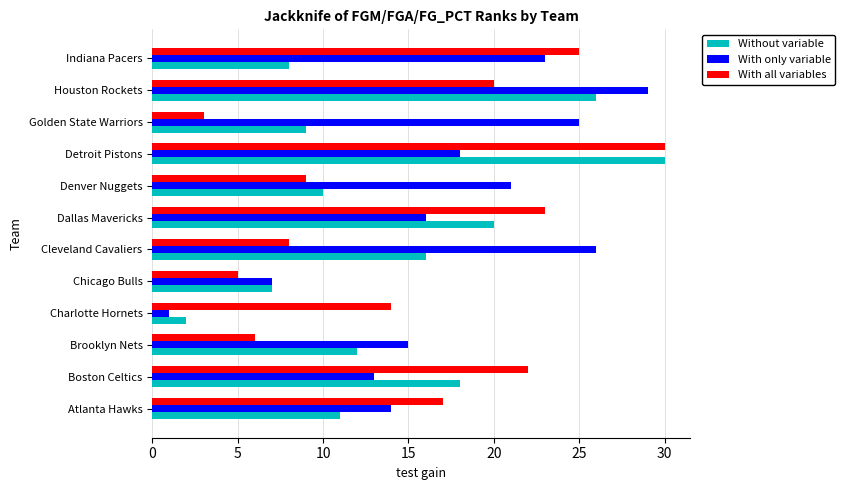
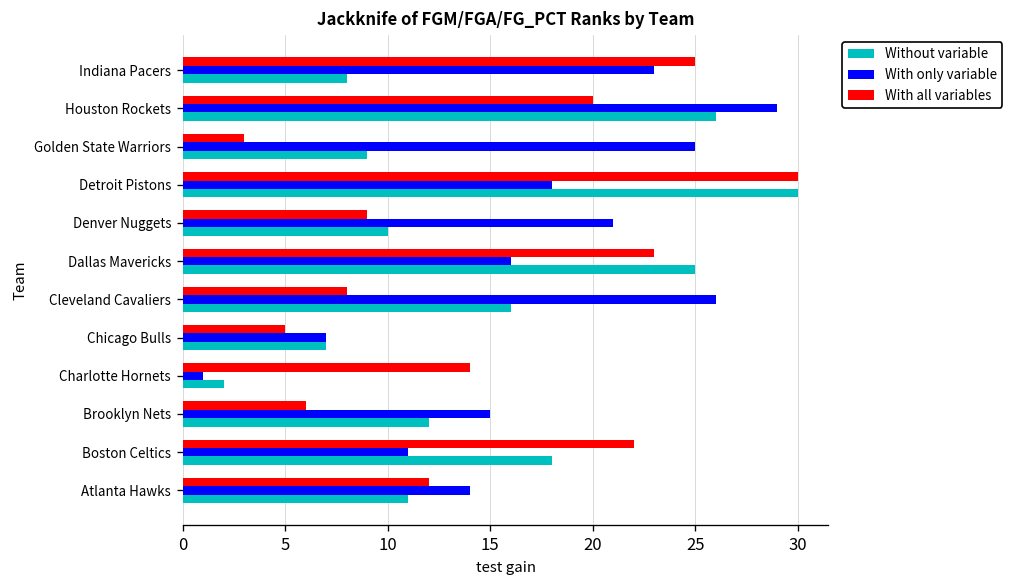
  {
    "Without variable": {
      "Indiana Pacers": 8,
      "Houston Rockets": 26,
      "Golden State Warriors": 9,
      "Detroit Pistons": 30,
      "Denver Nuggets": 10,
-     "Dallas Mavericks": 20,
+     "Dallas Mavericks": 25,
      "Cleveland Cavaliers": 16,
      "Chicago Bulls": 7,
      "Charlotte Hornets": 2,
      "Brooklyn Nets": 12,
      "Boston Celtics": 18,
      "Atlanta Hawks": 11
    },
    "With only variable": {
      "Indiana Pacers": 23,
      "Houston Rockets": 29,
      "Golden State Warriors": 25,
      "Detroit Pistons": 18,
      "Denver Nuggets": 21,
      "Dallas Mavericks": 16,
      "Cleveland Cavaliers": 26,
      "Chicago Bulls": 7,
      "Charlotte Hornets": 1,
      "Brooklyn Nets": 15,
-     "Boston Celtics": 13,
+     "Boston Celtics": 11,
      "Atlanta Hawks": 14
    },
    "With all variables": {
      "Indiana Pacers": 25,
      "Houston Rockets": 20,
      "Golden State Warriors": 3,
      "Detroit Pistons": 30,
      "Denver Nuggets": 9,
      "Dallas Mavericks": 23,
      "Cleveland Cavaliers": 8,
      "Chicago Bulls": 5,
      "Charlotte Hornets": 14,
      "Brooklyn Nets": 6,
      "Boston Celtics": 22,
-     "Atlanta Hawks": 17
+     "Atlanta Hawks": 12
    }
  }
